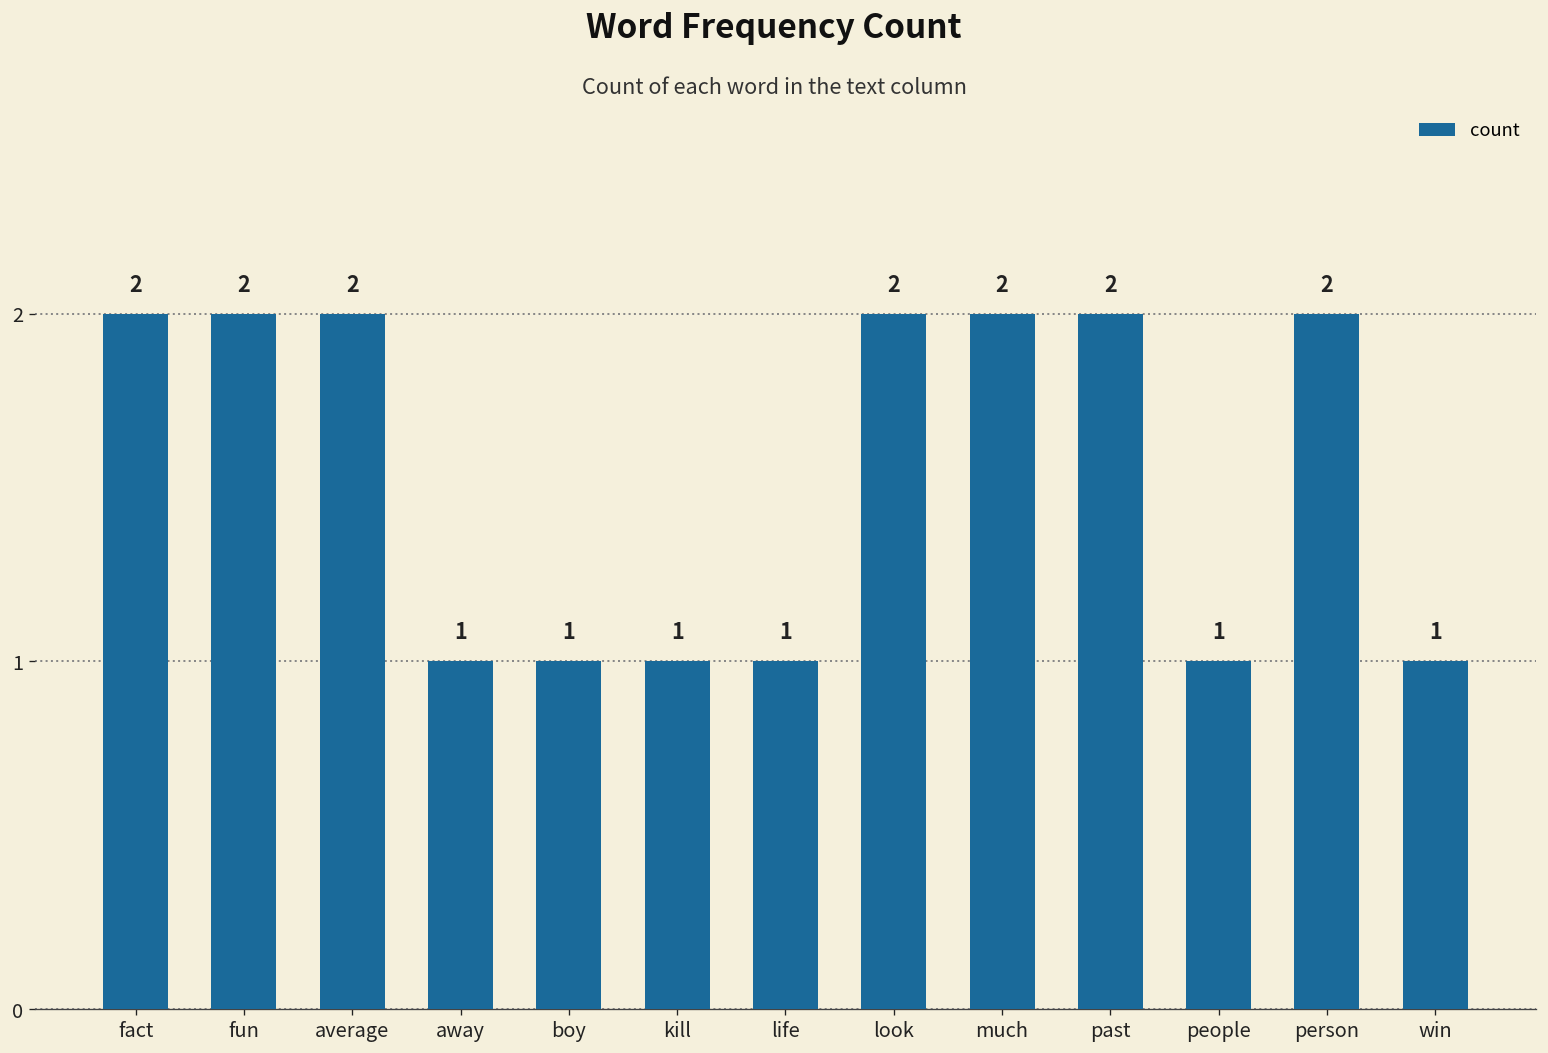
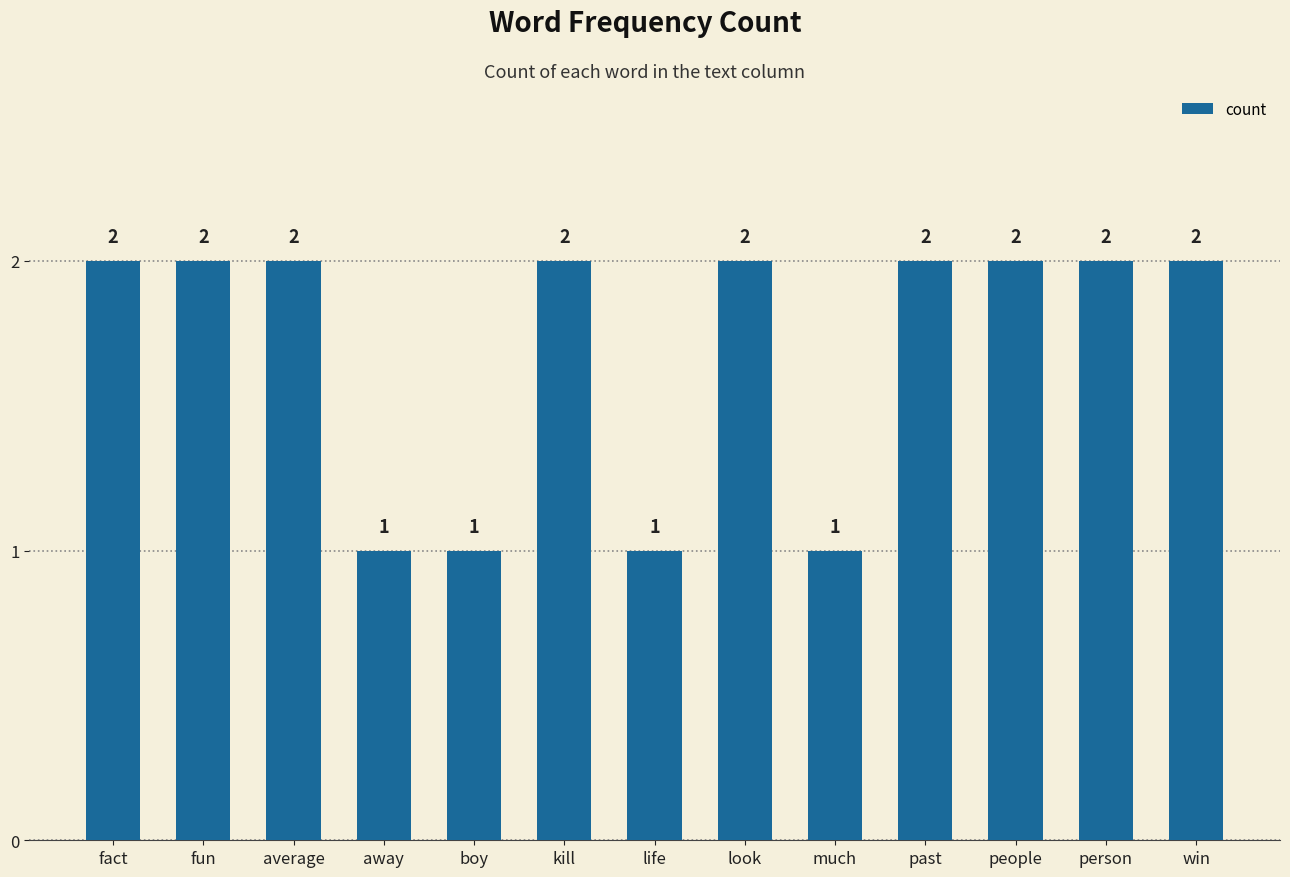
  {
    "fact": 2,
    "fun": 2,
    "average": 2,
    "away": 1,
    "boy": 1,
-   "kill": 1,
+   "kill": 2,
    "life": 1,
    "look": 2,
-   "much": 2,
+   "much": 1,
    "past": 2,
-   "people": 1,
+   "people": 2,
    "person": 2,
-   "win": 1
+   "win": 2
  }
